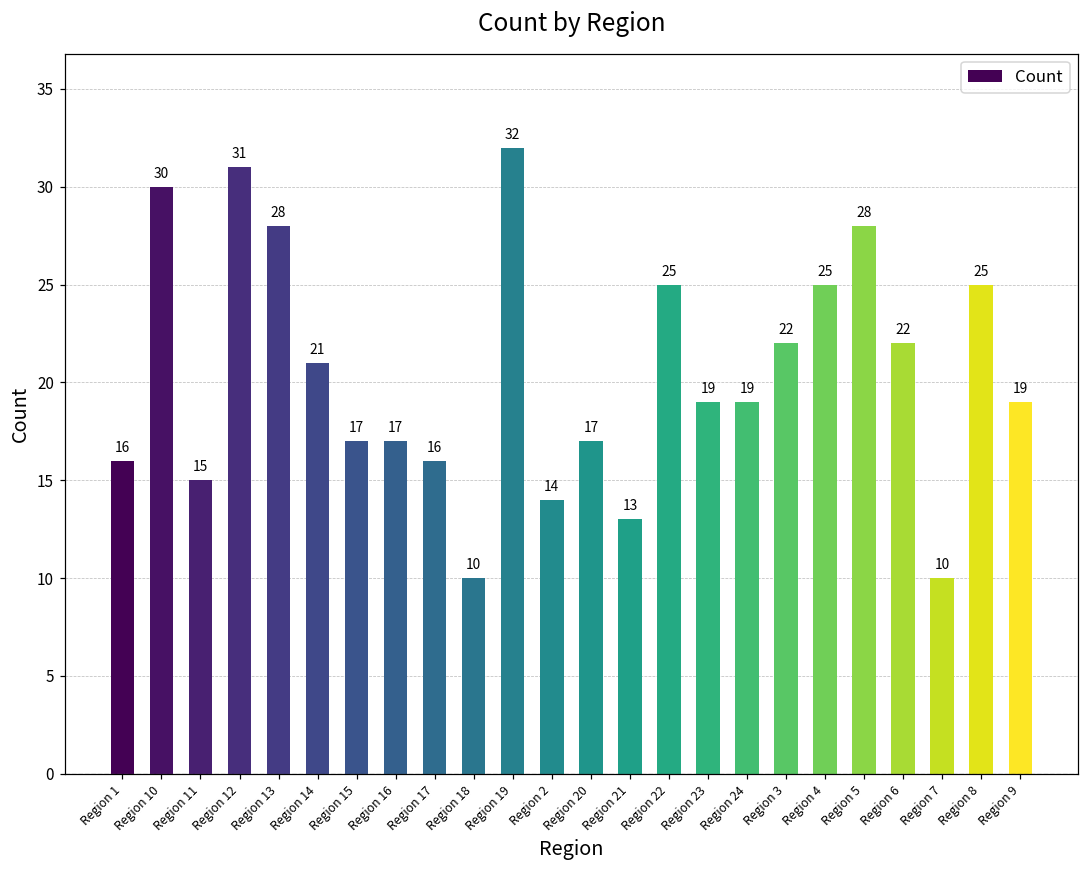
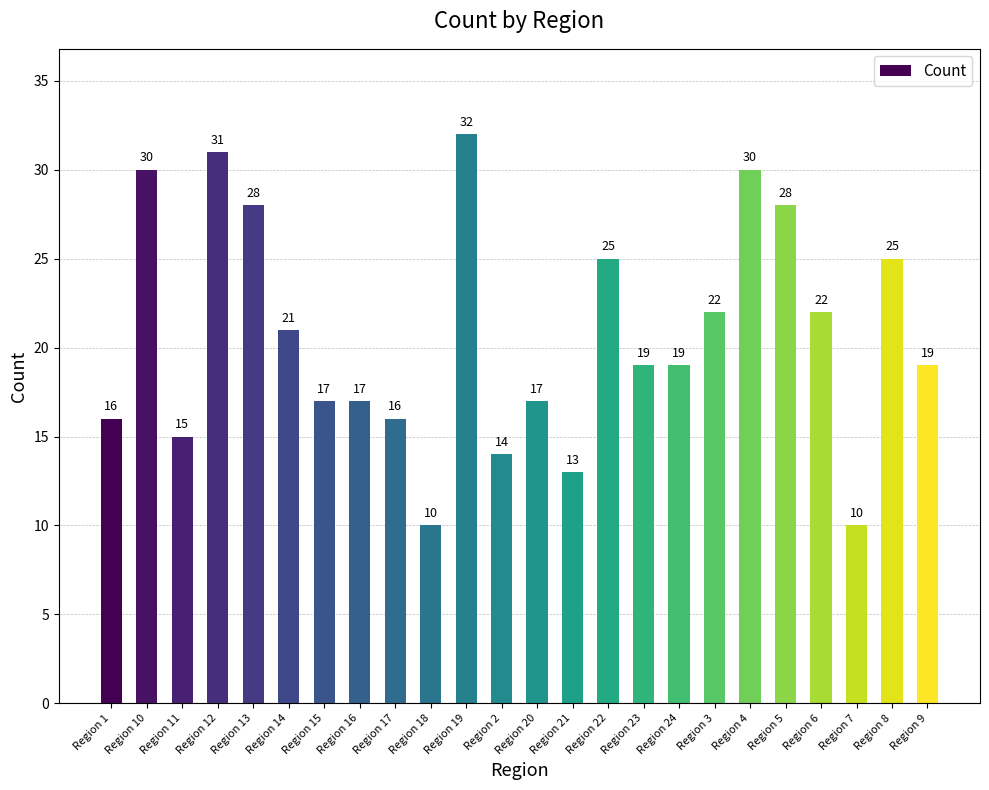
  {
    "Region 1": 16,
    "Region 10": 30,
    "Region 11": 15,
    "Region 12": 31,
    "Region 13": 28,
    "Region 14": 21,
    "Region 15": 17,
    "Region 16": 17,
    "Region 17": 16,
    "Region 18": 10,
    "Region 19": 32,
    "Region 2": 14,
    "Region 20": 17,
    "Region 21": 13,
    "Region 22": 25,
    "Region 23": 19,
    "Region 24": 19,
    "Region 3": 22,
-   "Region 4": 25,
+   "Region 4": 30,
    "Region 5": 28,
    "Region 6": 22,
    "Region 7": 10,
    "Region 8": 25,
    "Region 9": 19
  }
